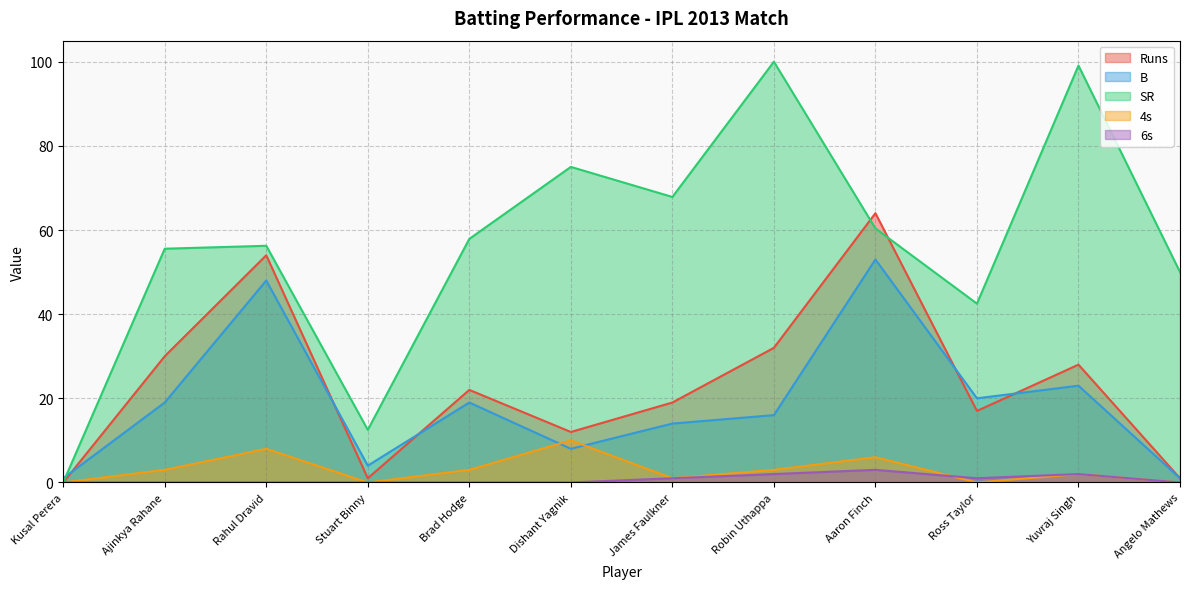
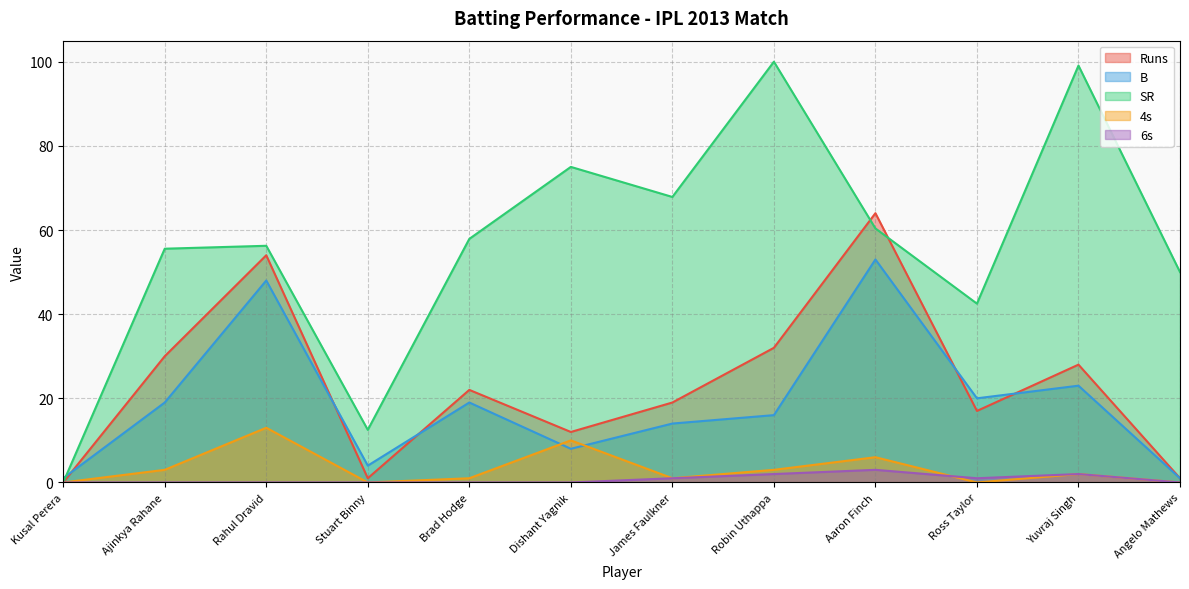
  {
    "Runs": {
      "Ajinkya Rahane": 30,
      "Rahul Dravid": 54,
      "Stuart Binny": 1,
      "Brad Hodge": 22,
      "Dishant Yagnik": 12,
      "James Faulkner": 19,
      "Robin Uthappa": 32,
      "Aaron Finch": 64,
      "Ross Taylor": 17,
      "Yuvraj Singh": 28
    },
    "B": {
      "Kusal Perera": 1,
      "Ajinkya Rahane": 19,
      "Rahul Dravid": 48,
      "Stuart Binny": 4,
      "Brad Hodge": 19,
      "Dishant Yagnik": 8,
      "James Faulkner": 14,
      "Robin Uthappa": 16,
      "Aaron Finch": 53,
      "Ross Taylor": 20,
      "Yuvraj Singh": 23
    },
    "SR": {
      "Ajinkya Rahane": 56,
      "Rahul Dravid": 56,
      "Stuart Binny": 13,
      "Brad Hodge": 58,
      "Dishant Yagnik": 75,
      "James Faulkner": 68,
      "Robin Uthappa": 100,
      "Aaron Finch": 60,
      "Ross Taylor": 43,
      "Yuvraj Singh": 99,
      "Angelo Mathews": 50
    },
    "4s": {
      "Ajinkya Rahane": 3,
-     "Rahul Dravid": 8,
-     "Brad Hodge": 3,
+     "Rahul Dravid": 13,
+     "Brad Hodge": 1,
      "Dishant Yagnik": 10,
      "Robin Uthappa": 3,
      "Aaron Finch": 6,
      "Ross Taylor": 0
    },
    "6s": {
      "Ajinkya Rahane": 0,
      "Rahul Dravid": 0,
      "Brad Hodge": 0,
      "Dishant Yagnik": 0,
      "Robin Uthappa": 2,
      "Aaron Finch": 3,
      "Ross Taylor": 1
    }
  }
